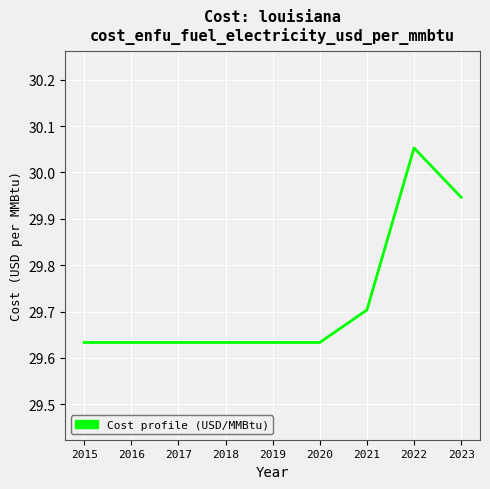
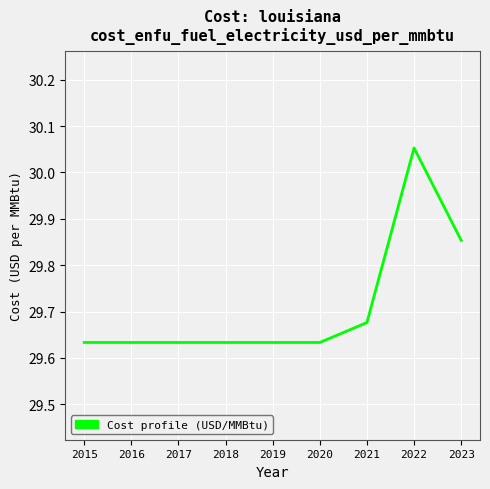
  {
    "2015": 29.63,
    "2016": 29.63,
    "2017": 29.63,
    "2018": 29.63,
    "2019": 29.63,
    "2020": 29.63,
-   "2021": 29.70,
+   "2021": 29.68,
    "2022": 30.05,
-   "2023": 29.95
+   "2023": 29.85
  }
